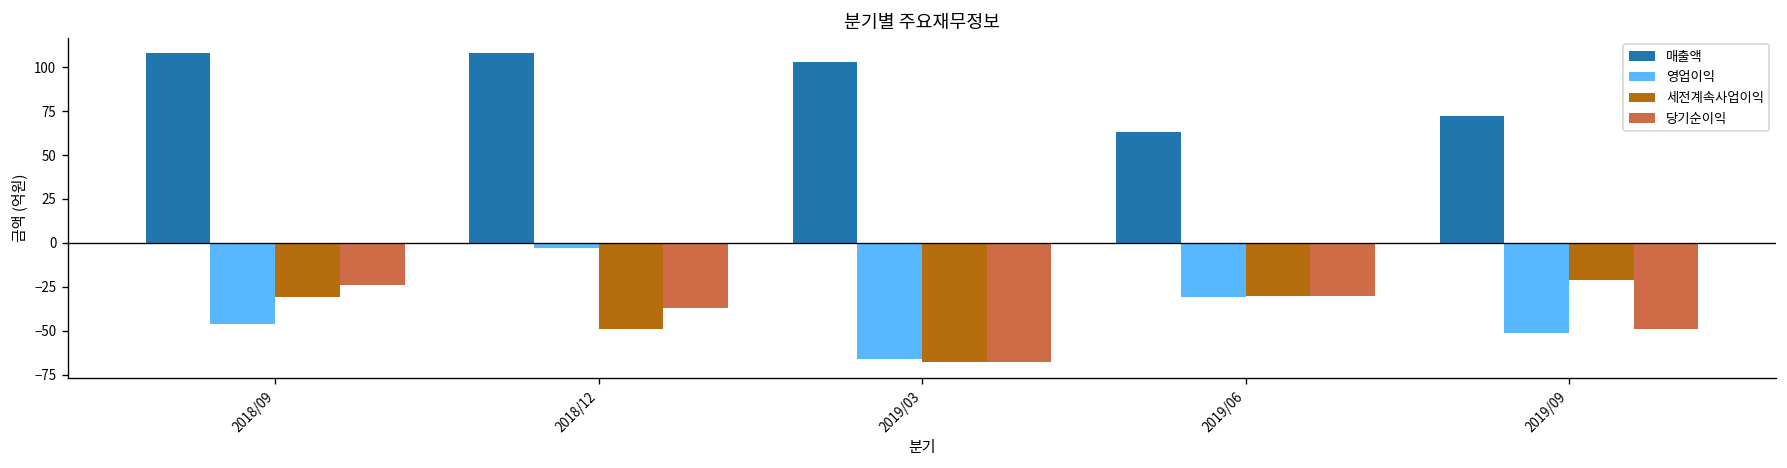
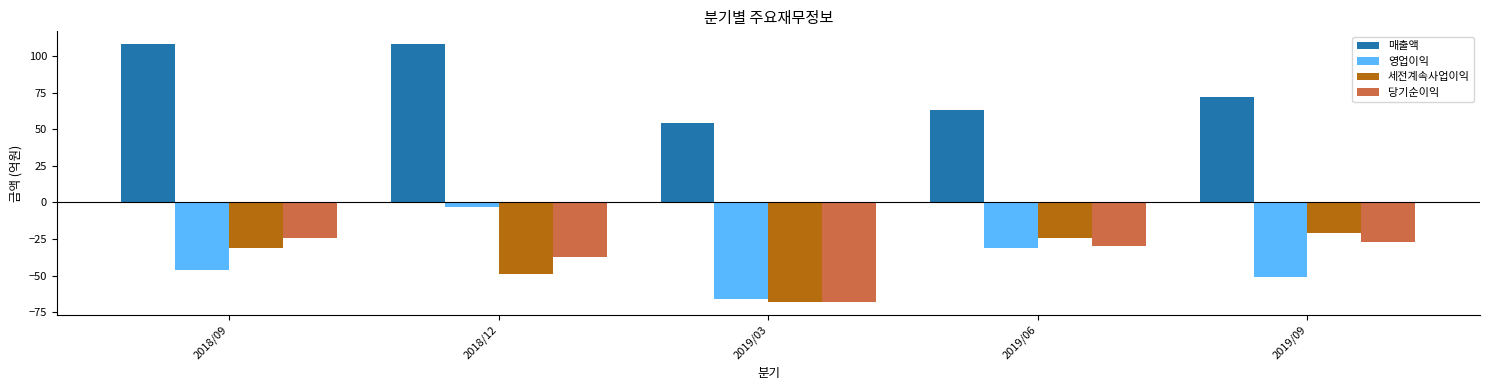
  {
    "매출액": {
      "2018/09": 108,
      "2018/12": 108,
-     "2019/03": 103,
+     "2019/03": 54,
      "2019/06": 63,
      "2019/09": 72
    },
    "영업이익": {
      "2018/09": -46,
      "2018/12": -3,
      "2019/03": -66,
      "2019/06": -31,
      "2019/09": -51
    },
    "세전계속사업이익": {
      "2018/09": -31,
      "2018/12": -49,
      "2019/03": -68,
-     "2019/06": -30,
+     "2019/06": -24,
      "2019/09": -21
    },
    "당기순이익": {
      "2018/09": -24,
      "2018/12": -37,
      "2019/03": -68,
      "2019/06": -30,
-     "2019/09": -49
+     "2019/09": -27
    }
  }
